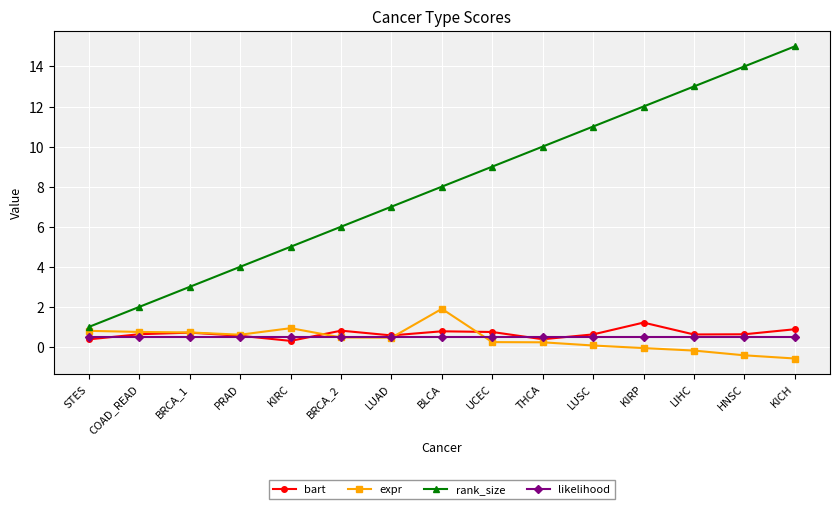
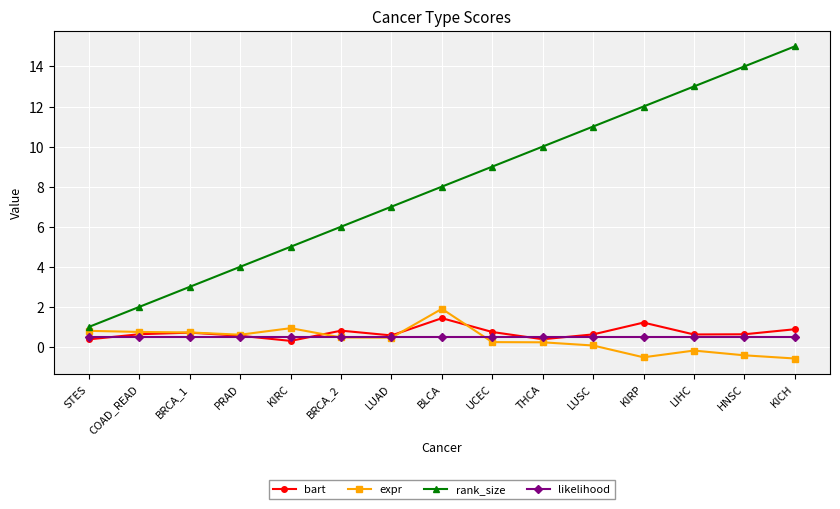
  {
    "bart": {
      "KIRC": 0.3,
      "BRCA_2": 0.8,
-     "BLCA": 0.8,
+     "BLCA": 1.4,
      "UCEC": 0.7,
      "KIRP": 1.2,
      "HNSC": 0.6,
      "KICH": 0.9
    },
    "expr": {
      "STES": 0.8,
      "KIRC": 0.9,
      "BLCA": 1.9,
      "UCEC": 0.2,
      "THCA": 0.2,
      "LUSC": 0.1,
-     "KIRP": -0.1,
+     "KIRP": -0.5,
      "LIHC": -0.2,
      "HNSC": -0.4,
      "KICH": -0.6
    },
    "rank_size": {
      "STES": 1.0,
      "COAD_READ": 2.0,
      "BRCA_1": 3.0,
      "PRAD": 4.0,
      "KIRC": 5.0,
      "BRCA_2": 6.0,
      "LUAD": 7.0,
      "BLCA": 8.0,
      "UCEC": 9.0,
      "THCA": 10.0,
      "LUSC": 11.0,
      "KIRP": 12.0,
      "LIHC": 13.0,
      "HNSC": 14.0,
      "KICH": 15.0
    },
    "likelihood": {
      "COAD_READ": 0.5,
      "BRCA_1": 0.5,
      "KIRC": 0.5,
      "BLCA": 0.5,
      "UCEC": 0.5,
      "KIRP": 0.5,
      "HNSC": 0.5,
      "KICH": 0.5
    }
  }
